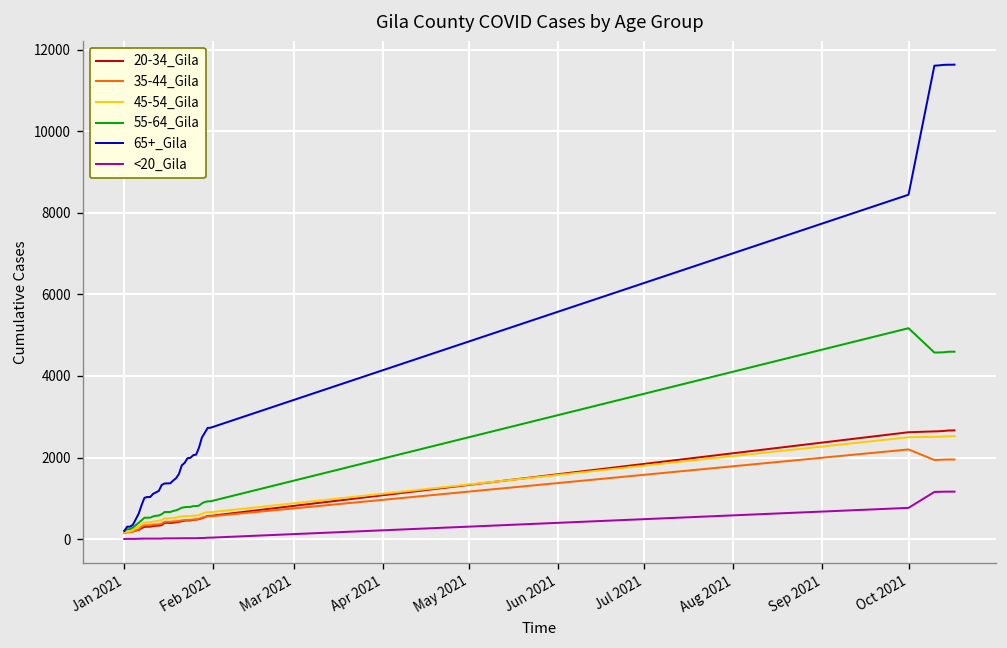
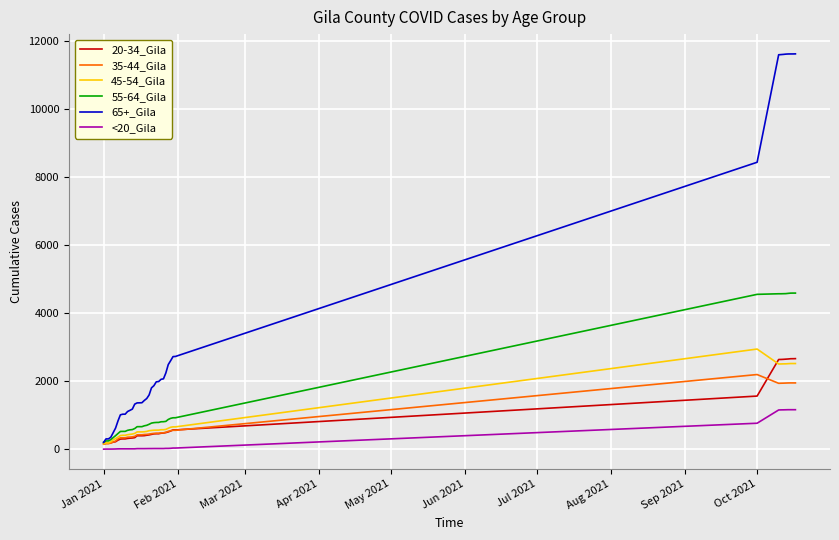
  {
    "20-34_Gila": {
-     "Oct 2021": 2600
+     "Oct 2021": 1600
    },
    "35-44_Gila": {
      "Oct 2021": 2200
    },
    "45-54_Gila": {
-     "Oct 2021": 2500
+     "Oct 2021": 2900
    },
    "55-64_Gila": {
-     "Oct 2021": 5200
+     "Oct 2021": 4600
    },
    "65+_Gila": {
      "Oct 2021": 8400
    },
    "<20_Gila": {
      "Jan 2021": 0,
      "Oct 2021": 800
    }
  }
